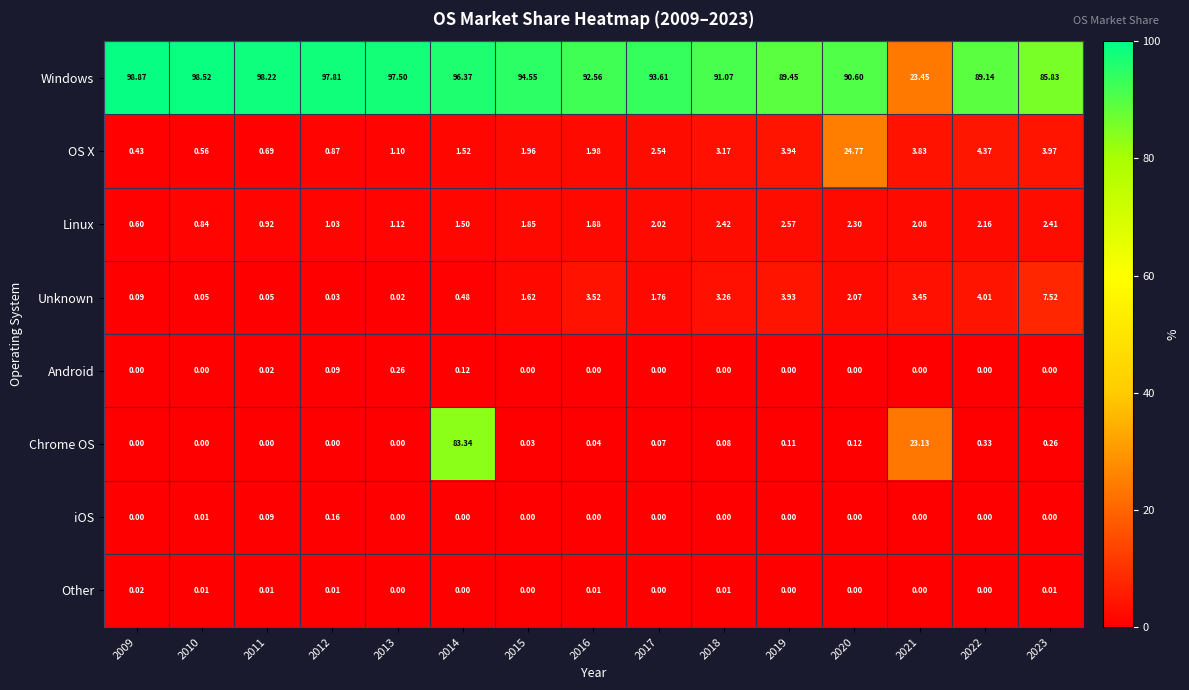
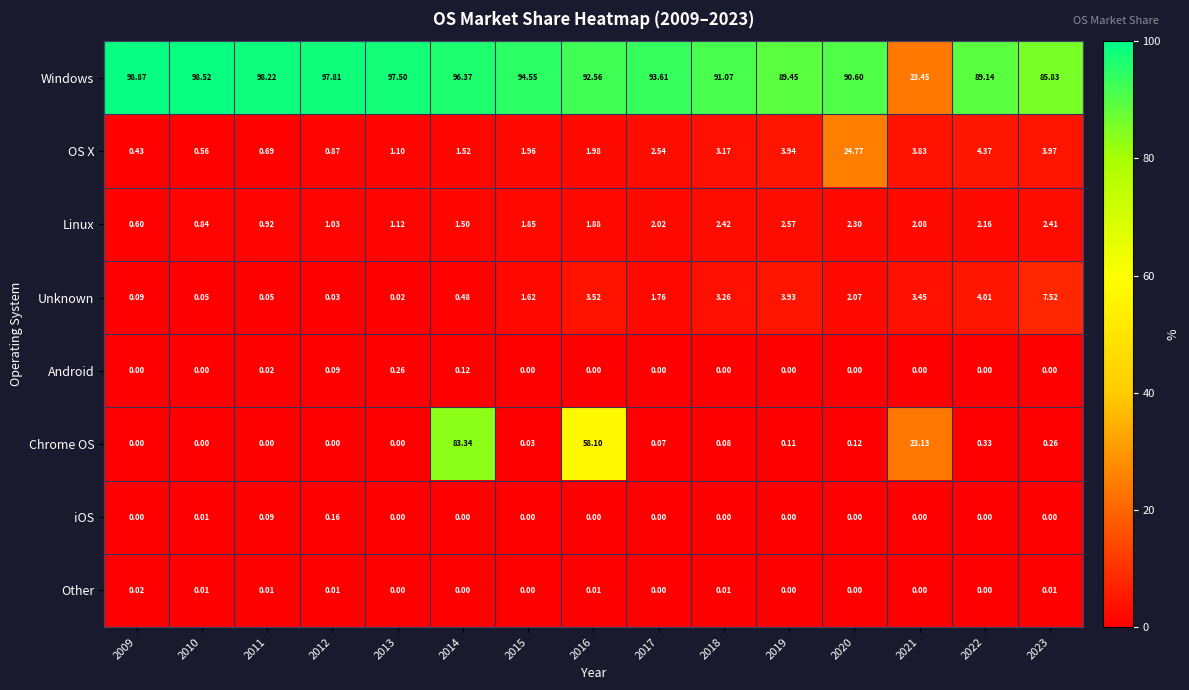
  {
    "Windows": {
      "2009": 98.87,
      "2010": 98.52,
      "2011": 98.22,
      "2012": 97.81,
      "2013": 97.50,
      "2014": 96.37,
      "2015": 94.55,
      "2016": 92.56,
      "2017": 93.61,
      "2018": 91.07,
      "2019": 89.45,
      "2020": 90.60,
      "2021": 23.45,
      "2022": 89.14,
      "2023": 85.83
    },
    "OS X": {
      "2009": 0.43,
      "2010": 0.56,
      "2011": 0.69,
      "2012": 0.87,
      "2013": 1.10,
      "2014": 1.52,
      "2015": 1.96,
      "2016": 1.98,
      "2017": 2.54,
      "2018": 3.17,
      "2019": 3.94,
      "2020": 24.77,
      "2021": 3.83,
      "2022": 4.37,
      "2023": 3.97
    },
    "Linux": {
      "2009": 0.60,
      "2010": 0.84,
      "2011": 0.92,
      "2012": 1.03,
      "2013": 1.12,
      "2014": 1.50,
      "2015": 1.85,
      "2016": 1.88,
      "2017": 2.02,
      "2018": 2.42,
      "2019": 2.57,
      "2020": 2.30,
      "2021": 2.08,
      "2022": 2.16,
      "2023": 2.41
    },
    "Unknown": {
      "2009": 0.09,
      "2010": 0.05,
      "2011": 0.05,
      "2012": 0.03,
      "2013": 0.02,
      "2014": 0.48,
      "2015": 1.62,
      "2016": 3.52,
      "2017": 1.76,
      "2018": 3.26,
      "2019": 3.93,
      "2020": 2.07,
      "2021": 3.45,
      "2022": 4.01,
      "2023": 7.52
    },
    "Android": {
      "2009": 0.00,
      "2010": 0.00,
      "2011": 0.02,
      "2012": 0.09,
      "2013": 0.26,
      "2014": 0.12,
      "2015": 0.00,
      "2016": 0.00,
      "2017": 0.00,
      "2018": 0.00,
      "2019": 0.00,
      "2020": 0.00,
      "2021": 0.00,
      "2022": 0.00,
      "2023": 0.00
    },
    "Chrome OS": {
      "2009": 0.00,
      "2010": 0.00,
      "2011": 0.00,
      "2012": 0.00,
      "2013": 0.00,
      "2014": 83.34,
      "2015": 0.03,
-     "2016": 0.04,
+     "2016": 58.10,
      "2017": 0.07,
      "2018": 0.08,
      "2019": 0.11,
      "2020": 0.12,
      "2021": 23.13,
      "2022": 0.33,
      "2023": 0.26
    },
    "iOS": {
      "2009": 0.00,
      "2010": 0.01,
      "2011": 0.09,
      "2012": 0.16,
      "2013": 0.00,
      "2014": 0.00,
      "2015": 0.00,
      "2016": 0.00,
      "2017": 0.00,
      "2018": 0.00,
      "2019": 0.00,
      "2020": 0.00,
      "2021": 0.00,
      "2022": 0.00,
      "2023": 0.00
    },
    "Other": {
      "2009": 0.02,
      "2010": 0.01,
      "2011": 0.01,
      "2012": 0.01,
      "2013": 0.00,
      "2014": 0.00,
      "2015": 0.00,
      "2016": 0.01,
      "2017": 0.00,
      "2018": 0.01,
      "2019": 0.00,
      "2020": 0.00,
      "2021": 0.00,
      "2022": 0.00,
      "2023": 0.01
    }
  }
